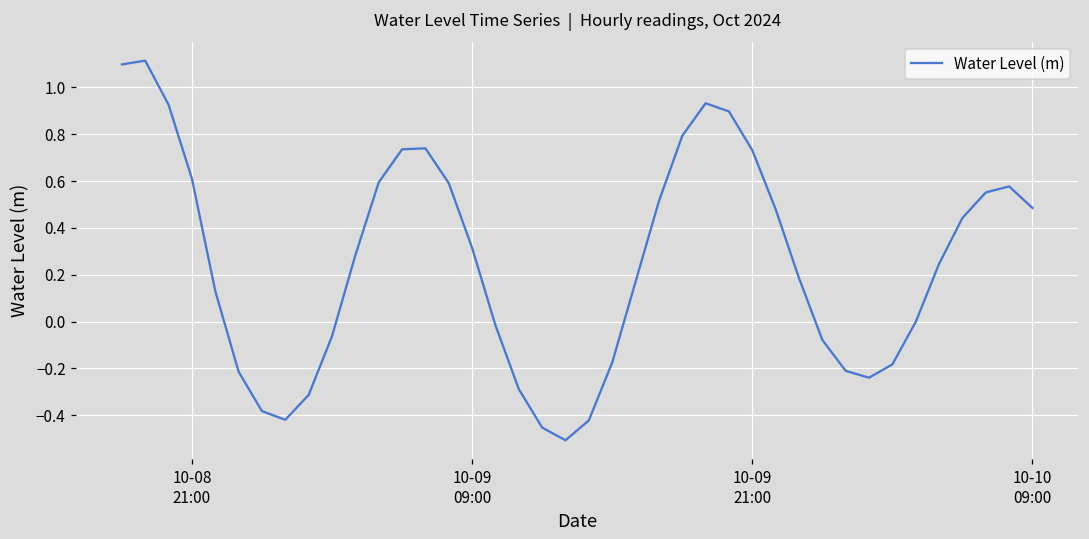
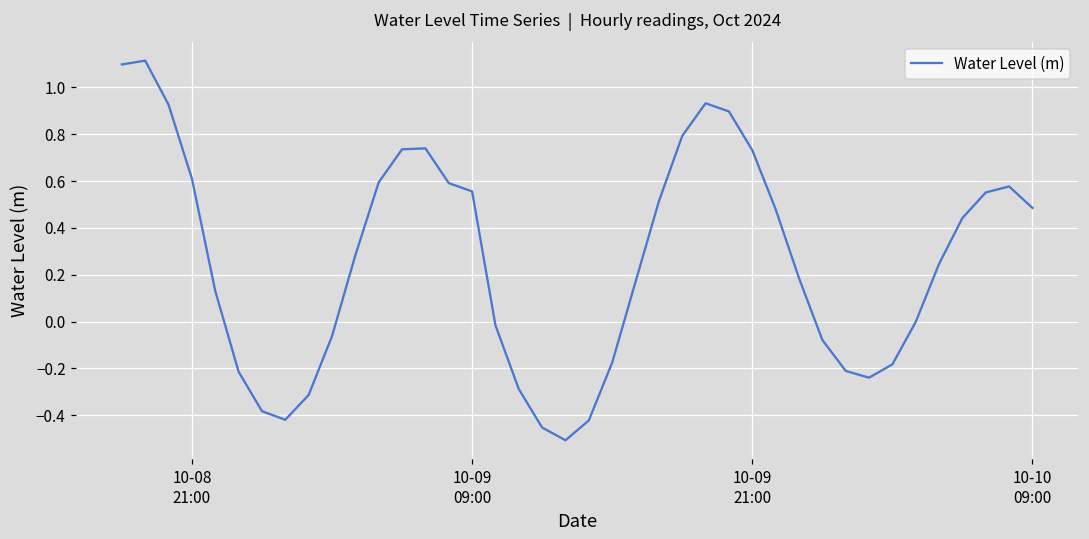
  {
    "10-08 21:00": 0.61,
-   "10-09 09:00": 0.31,
+   "10-09 09:00": 0.56,
    "10-09 21:00": 0.73,
    "10-10 09:00": 0.49
  }
